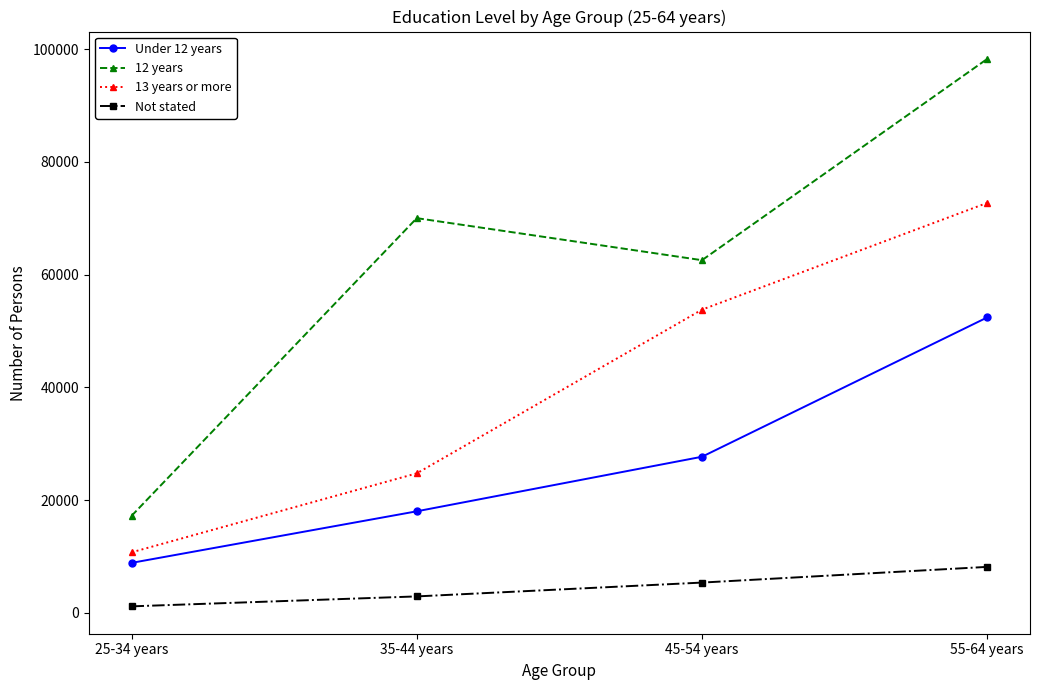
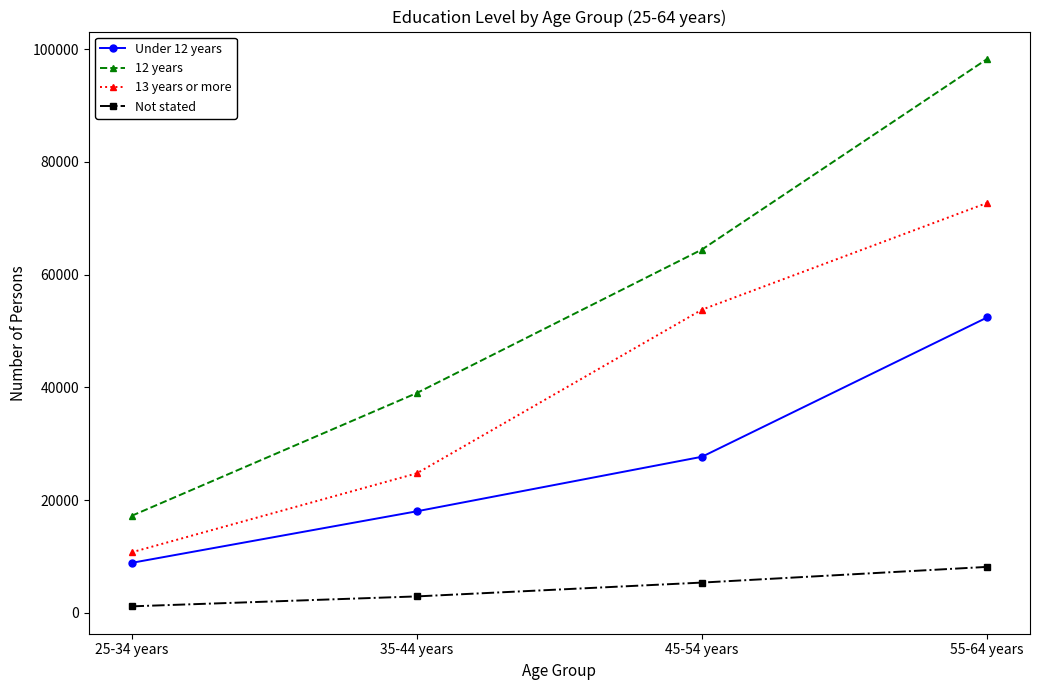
  {
    "Under 12 years": {
      "25-34 years": 9000,
      "35-44 years": 18000,
      "45-54 years": 28000,
      "55-64 years": 52000
    },
    "12 years": {
      "25-34 years": 17000,
-     "35-44 years": 70000,
-     "45-54 years": 63000,
+     "35-44 years": 39000,
+     "45-54 years": 64000,
      "55-64 years": 98000
    },
    "13 years or more": {
      "25-34 years": 11000,
      "35-44 years": 25000,
      "45-54 years": 54000,
      "55-64 years": 73000
    },
    "Not stated": {
      "25-34 years": 1000,
      "35-44 years": 3000,
      "45-54 years": 5000,
      "55-64 years": 8000
    }
  }
